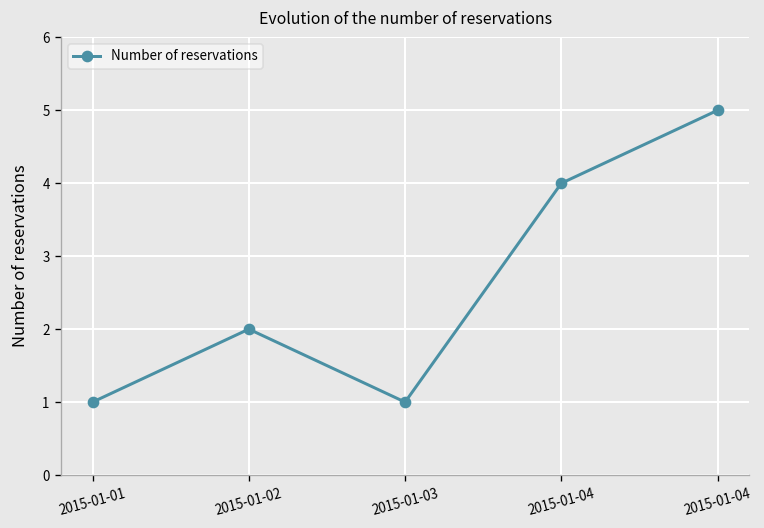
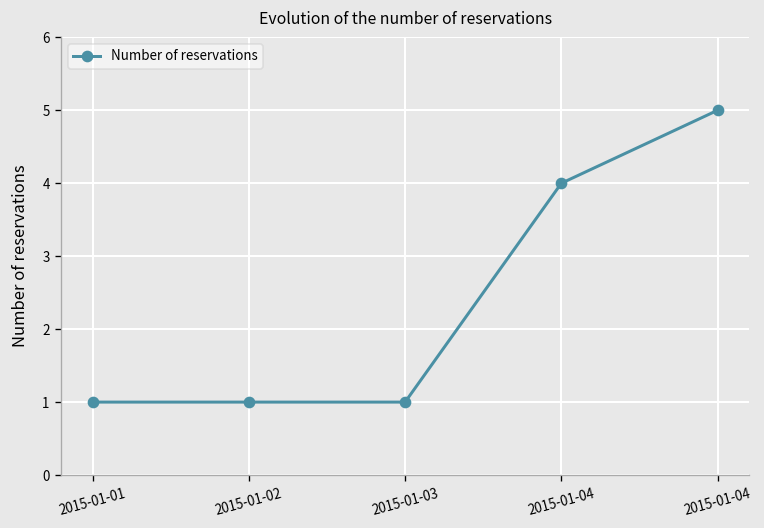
  {
    "2015-01-01": 1,
-   "2015-01-02": 2,
+   "2015-01-02": 1,
    "2015-01-03": 1
  }
